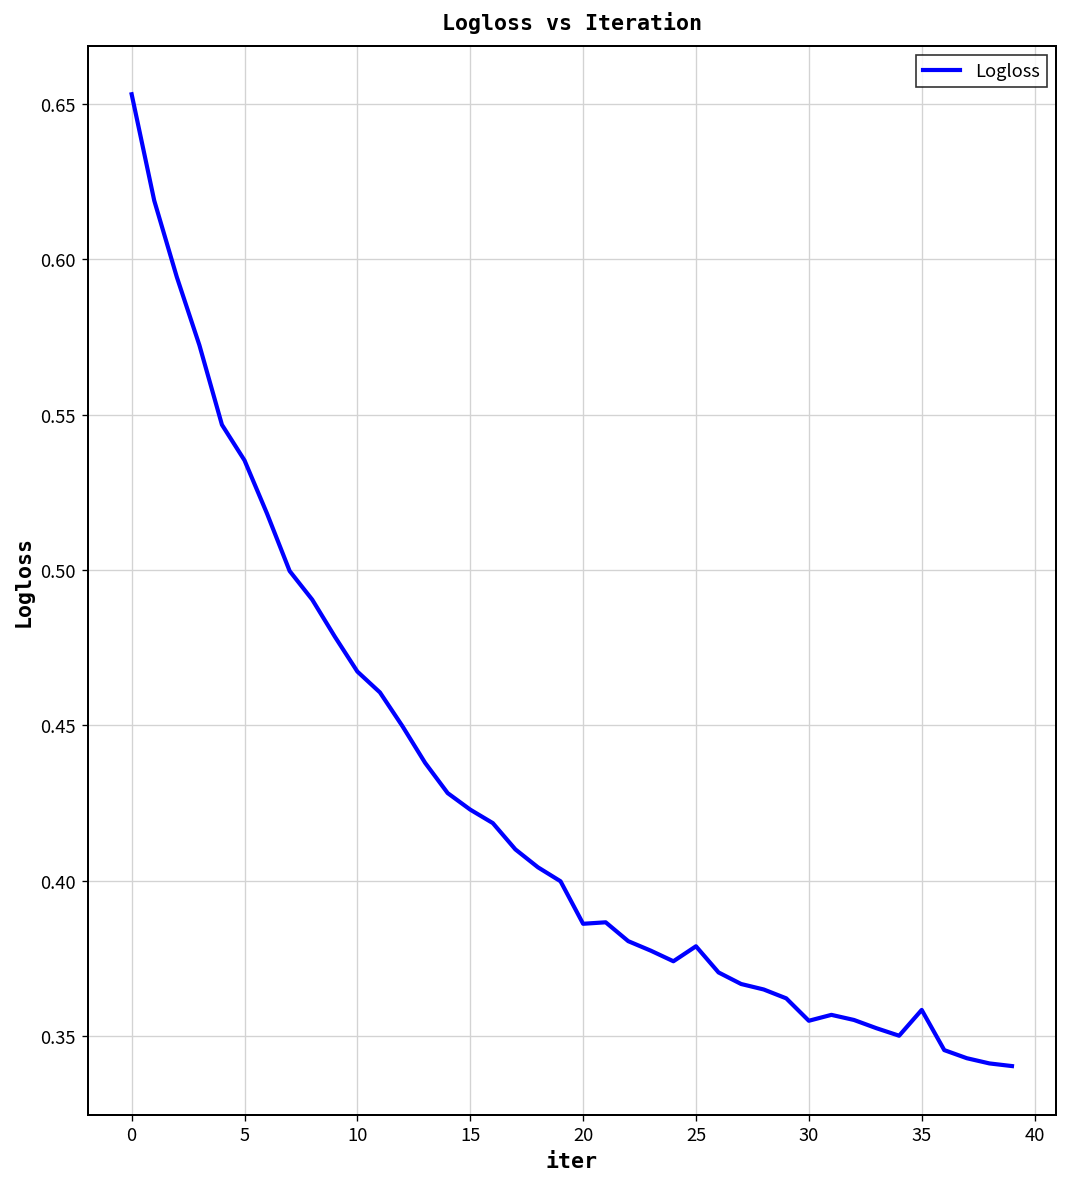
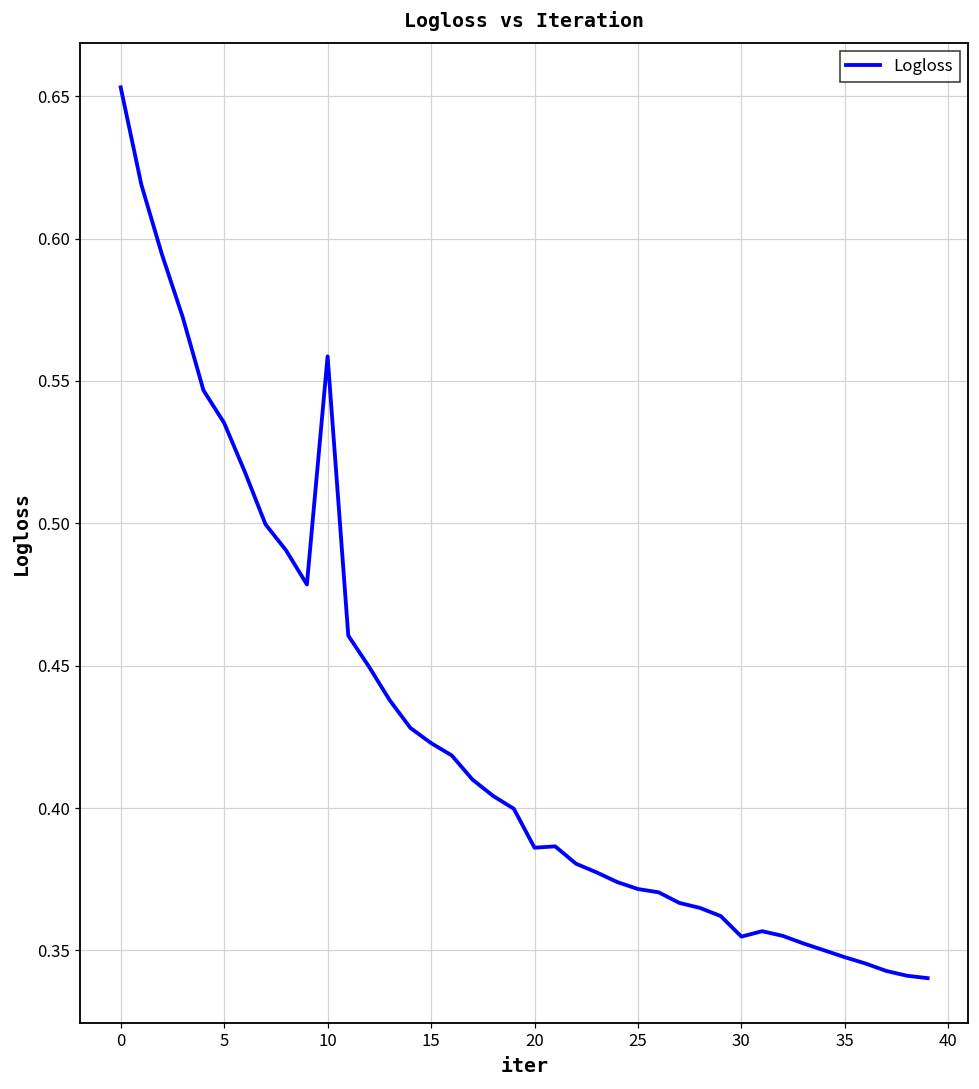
  {
    "0": 0.653,
    "5": 0.535,
-   "10": 0.467,
+   "10": 0.559,
    "15": 0.423,
    "20": 0.386,
-   "25": 0.379,
+   "25": 0.372,
    "30": 0.355,
-   "35": 0.358
+   "35": 0.348
  }
